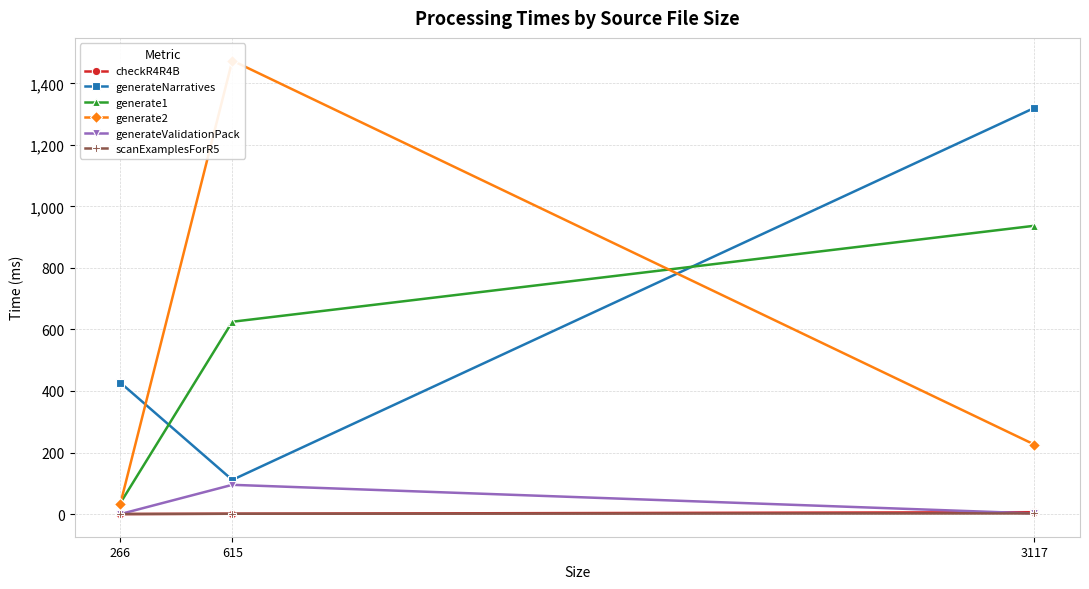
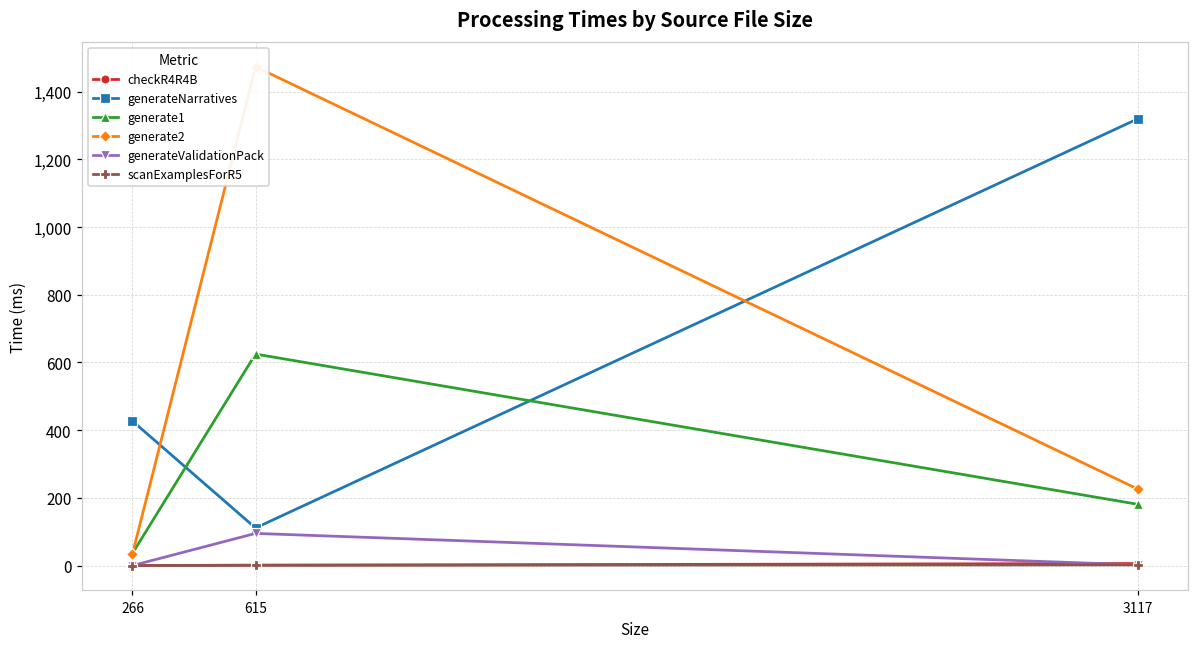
  {
    "generateNarratives": {
      "266": "430",
      "615": "110",
      "3117": "1,320"
    },
    "generate1": {
      "615": "630",
-     "3117": "940"
+     "3117": "180"
    },
    "generate2": {
      "3117": "230"
    },
    "generateValidationPack": {
      "615": "100"
    }
  }
